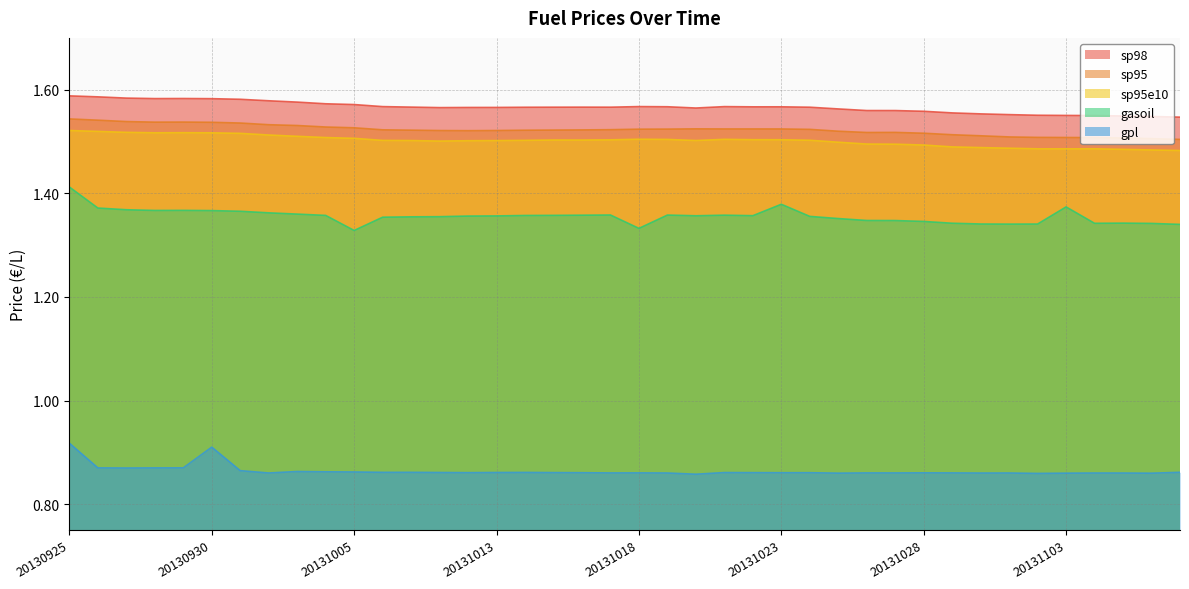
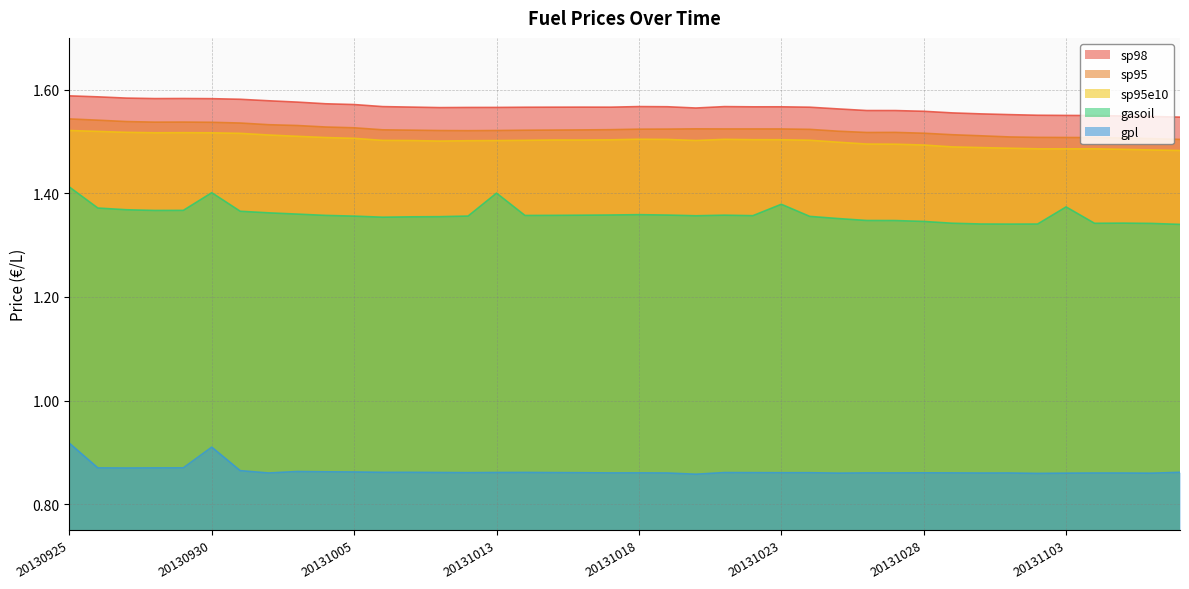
  {
    "gasoil": {
      "20130925": 1.41,
-     "20130930": 1.37,
-     "20131005": 1.33,
-     "20131013": 1.36,
-     "20131018": 1.33,
+     "20130930": 1.40,
+     "20131005": 1.36,
+     "20131013": 1.40,
+     "20131018": 1.36,
      "20131023": 1.38,
      "20131028": 1.35,
      "20131103": 1.37
    },
    "gpl": {
      "20130925": 0.92,
      "20130930": 0.91,
      "20131005": 0.86,
      "20131013": 0.86,
      "20131018": 0.86,
      "20131023": 0.86,
      "20131028": 0.86,
      "20131103": 0.86
    }
  }
